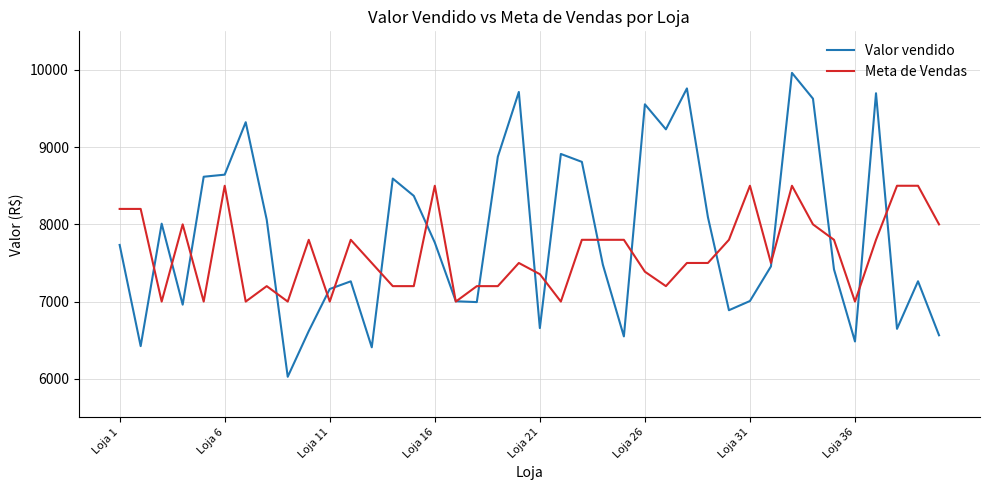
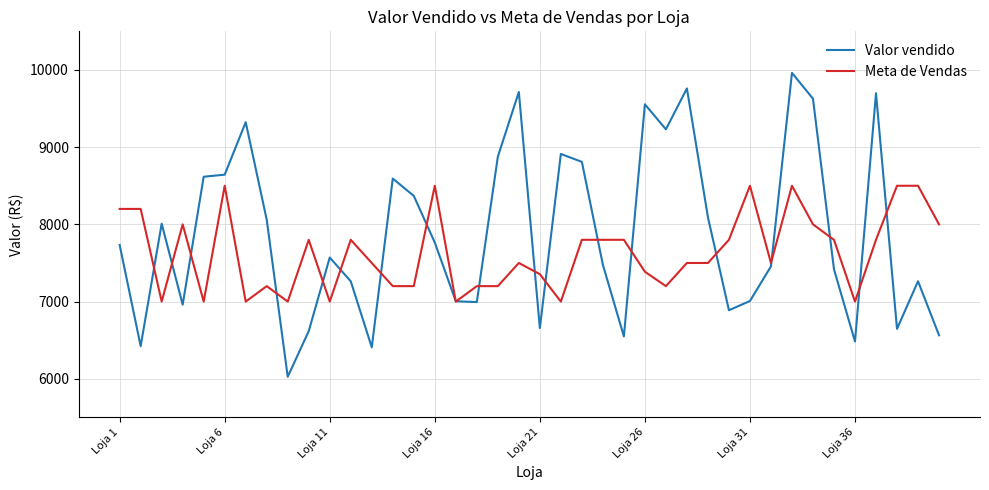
  {
    "Valor vendido": {
      "Loja 1": 7700,
      "Loja 6": 8600,
-     "Loja 11": 7200,
+     "Loja 11": 7600,
      "Loja 16": 7800,
      "Loja 21": 6700,
      "Loja 26": 9600,
      "Loja 31": 7000,
      "Loja 36": 6500
    },
    "Meta de Vendas": {
      "Loja 1": 8200,
      "Loja 6": 8500,
      "Loja 11": 7000,
      "Loja 16": 8500,
      "Loja 21": 7400,
      "Loja 26": 7400,
      "Loja 31": 8500,
      "Loja 36": 7000
    }
  }
